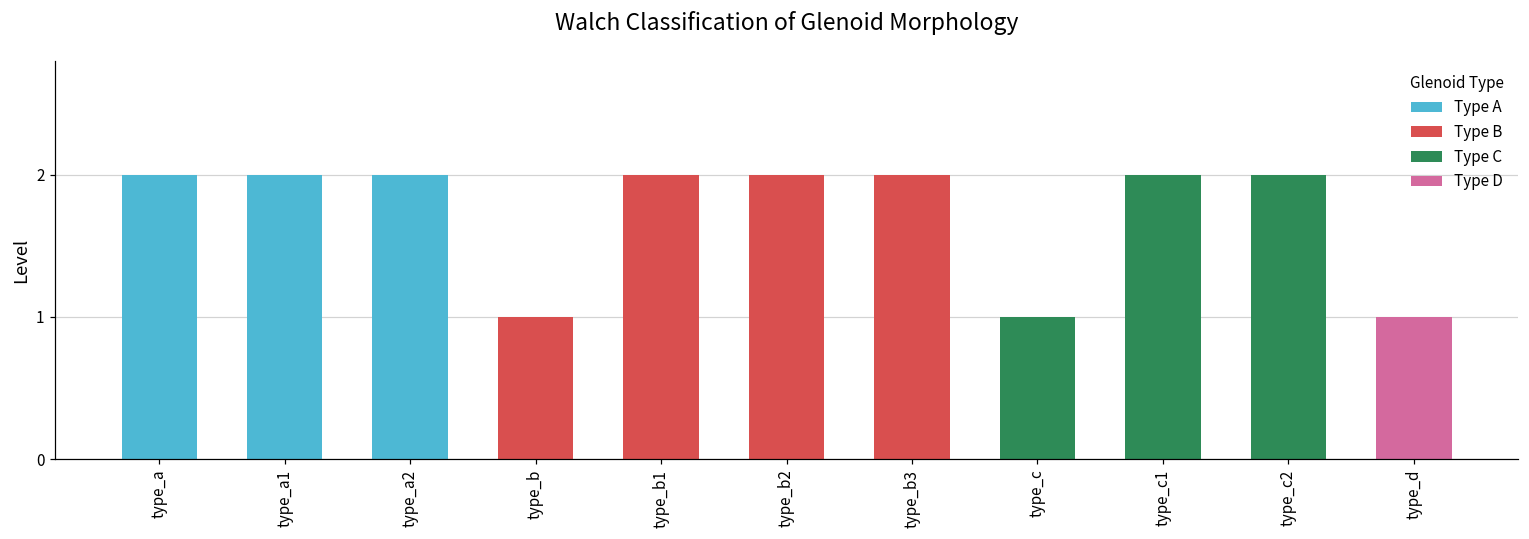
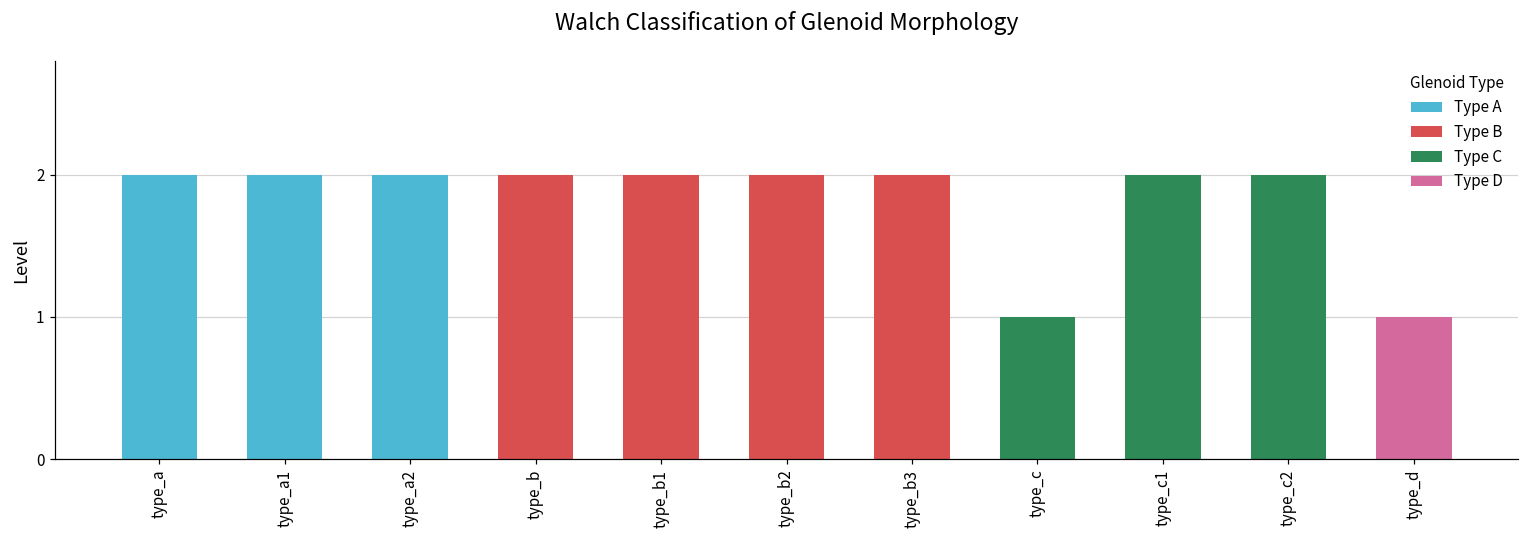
  {
    "type_a": 2,
    "type_a1": 2,
    "type_a2": 2,
-   "type_b": 1,
+   "type_b": 2,
    "type_b1": 2,
    "type_b2": 2,
    "type_b3": 2,
    "type_c": 1,
    "type_c1": 2,
    "type_c2": 2,
    "type_d": 1
  }
